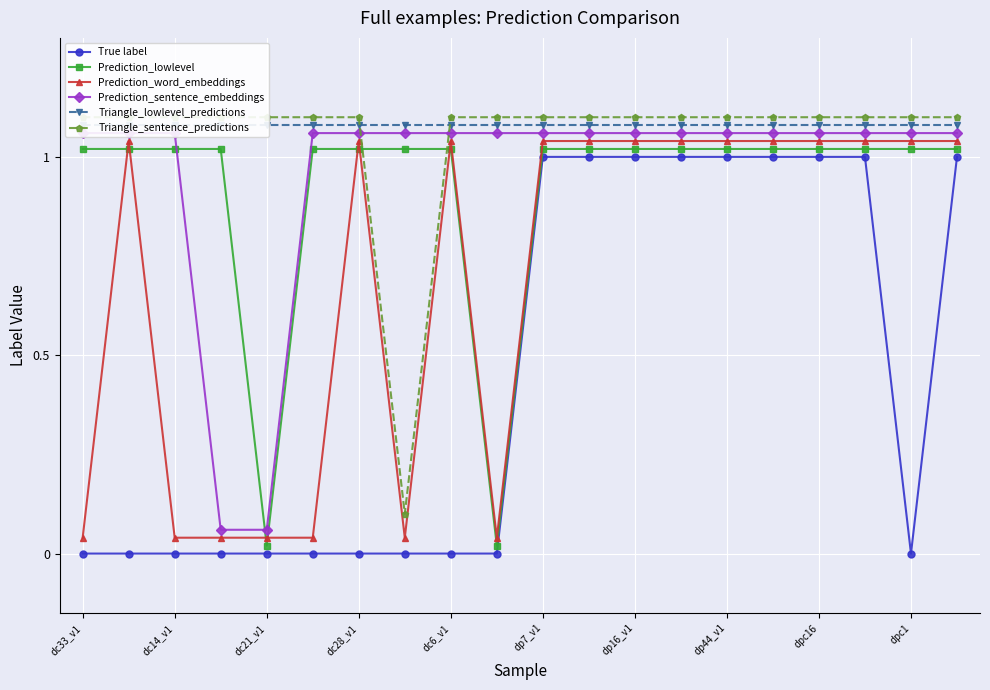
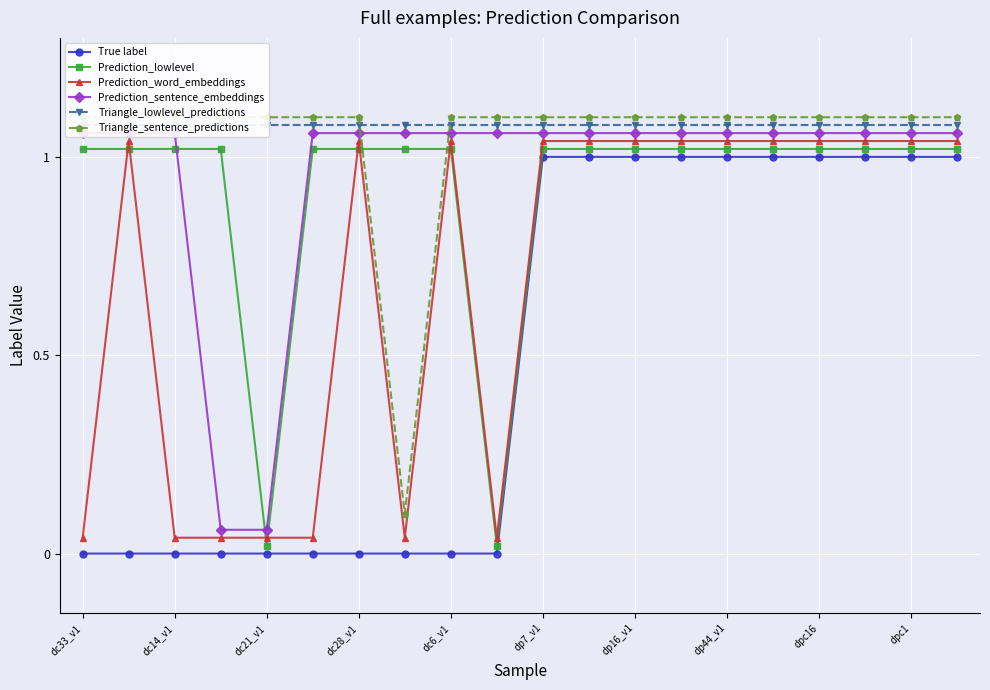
  {
    "True label": {
      "dc33_v1": 0,
      "dc14_v1": 0,
      "dc21_v1": 0,
      "dc28_v1": 0,
      "dc6_v1": 0,
      "dp7_v1": 1,
      "dp16_v1": 1,
      "dp44_v1": 1,
      "dpc16": 1,
-     "dpc1": 0
+     "dpc1": 1
    },
    "Prediction_word_embeddings": {
      "dc33_v1": 0.04,
      "dc14_v1": 0.04,
      "dc21_v1": 0.04,
      "dc28_v1": 1.04,
      "dc6_v1": 1.04,
      "dp7_v1": 1.04,
      "dp16_v1": 1.04,
      "dp44_v1": 1.04,
      "dpc16": 1.04,
      "dpc1": 1.04
    },
    "Prediction_sentence_embeddings": {
      "dc21_v1": 0.06,
      "dc28_v1": 1.06,
      "dc6_v1": 1.06,
      "dp7_v1": 1.06,
      "dp16_v1": 1.06,
      "dp44_v1": 1.06,
      "dpc16": 1.06,
      "dpc1": 1.06
    },
    "Triangle_lowlevel_predictions": {
      "dc28_v1": 1.08,
      "dc6_v1": 1.08,
      "dp7_v1": 1.08,
      "dp16_v1": 1.08,
      "dp44_v1": 1.08,
      "dpc16": 1.08,
      "dpc1": 1.08
    }
  }
